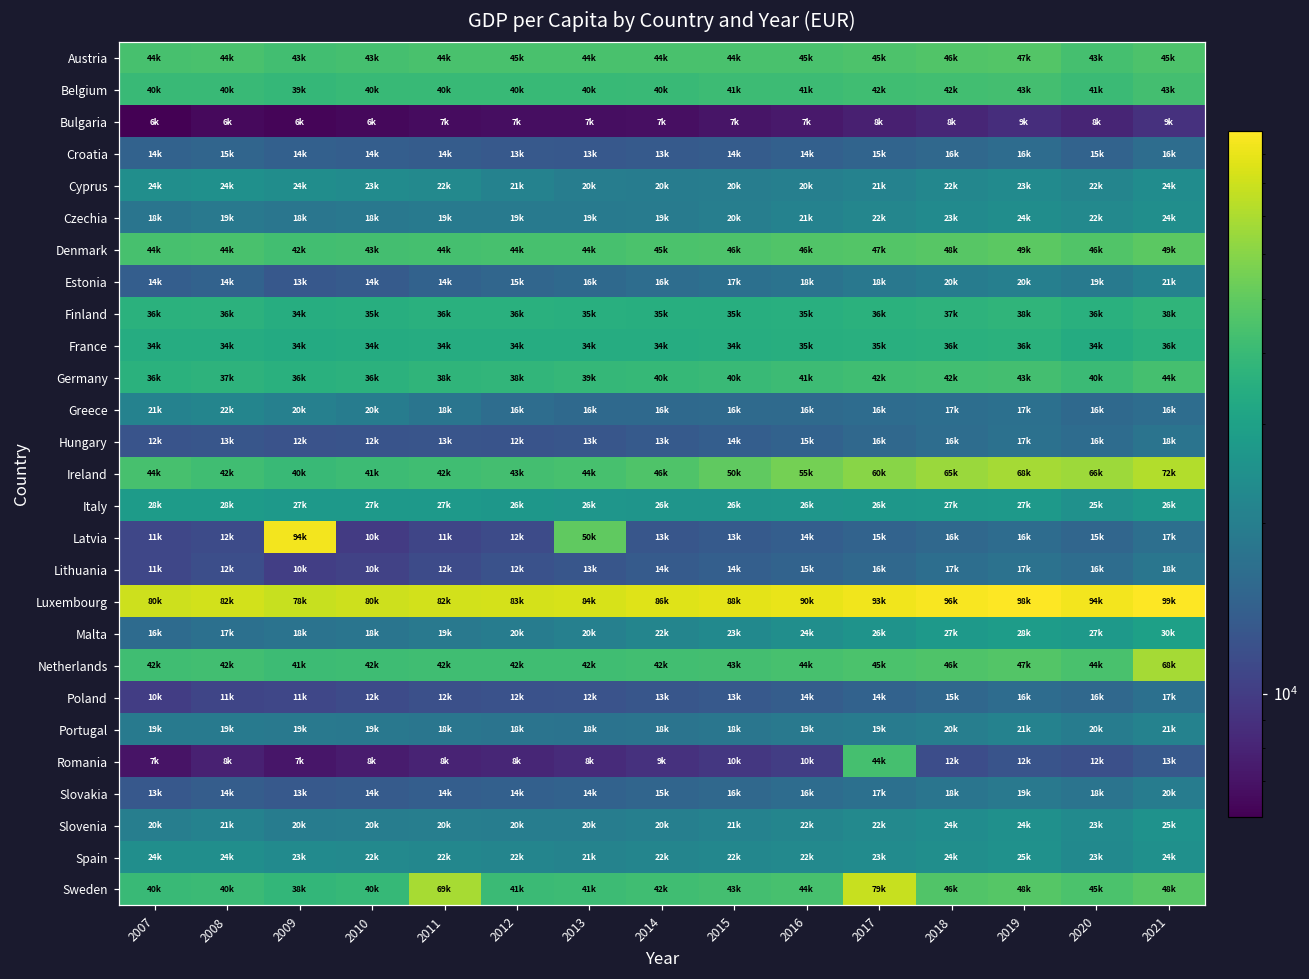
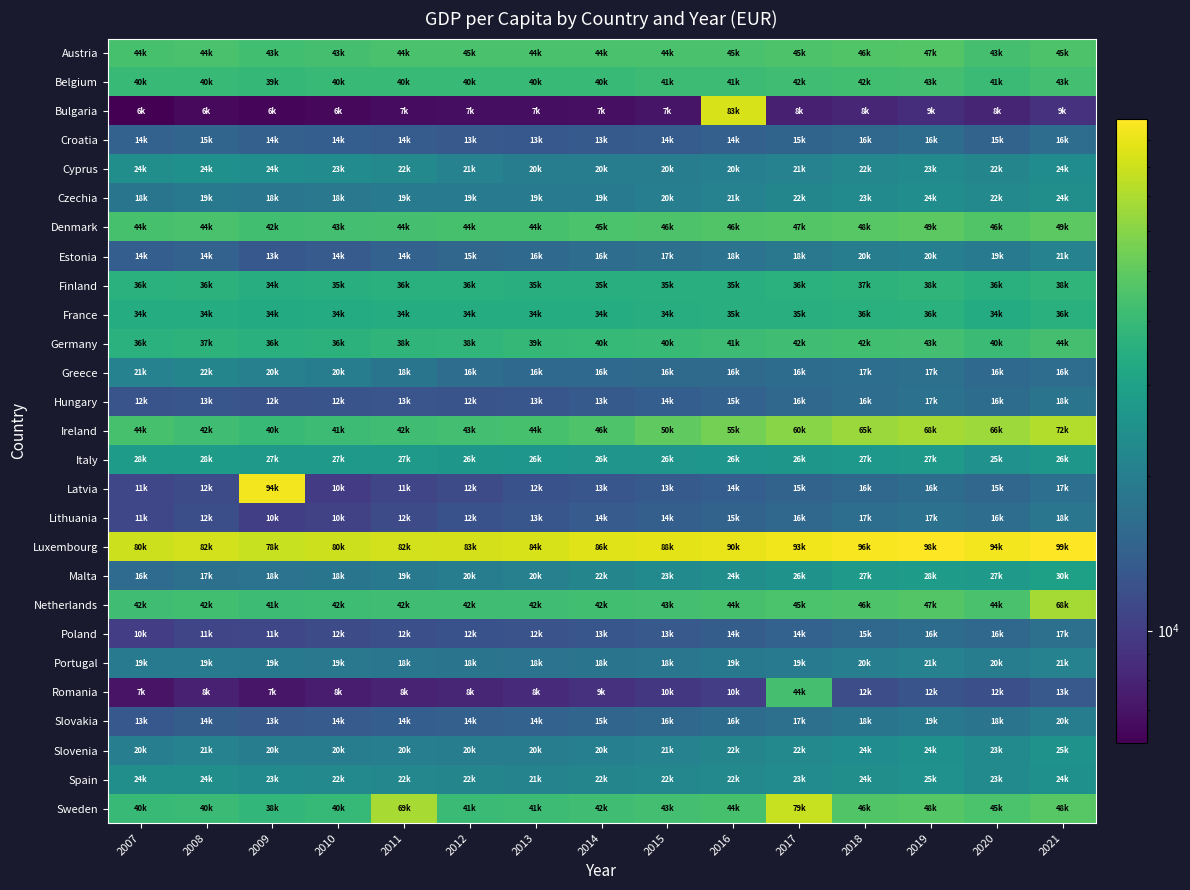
  {
    "Bulgaria": {
      "2007": "6k",
      "2008": "6k",
      "2009": "6k",
      "2010": "6k",
      "2011": "7k",
      "2012": "7k",
      "2013": "7k",
      "2014": "7k",
      "2015": "7k",
-     "2016": "7k",
+     "2016": "83k",
      "2017": "8k",
      "2018": "8k",
      "2019": "9k",
      "2020": "8k",
      "2021": "9k"
    },
    "Latvia": {
      "2007": "11k",
      "2008": "12k",
      "2009": "94k",
      "2010": "10k",
      "2011": "11k",
      "2012": "12k",
-     "2013": "50k",
+     "2013": "12k",
      "2014": "13k",
      "2015": "13k",
      "2016": "14k",
      "2017": "15k",
      "2018": "16k",
      "2019": "16k",
      "2020": "15k",
      "2021": "17k"
    }
  }
